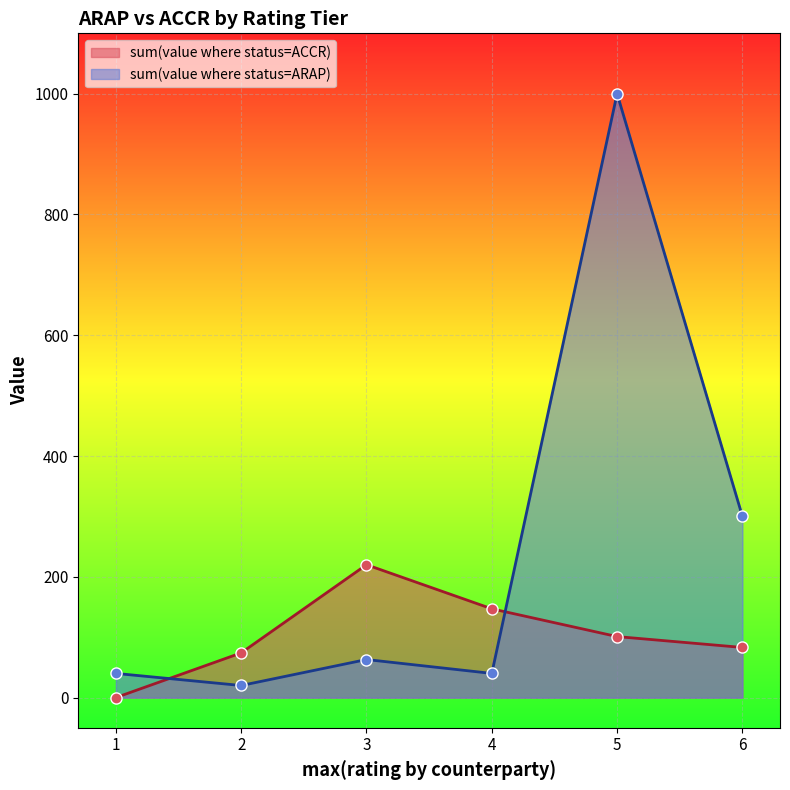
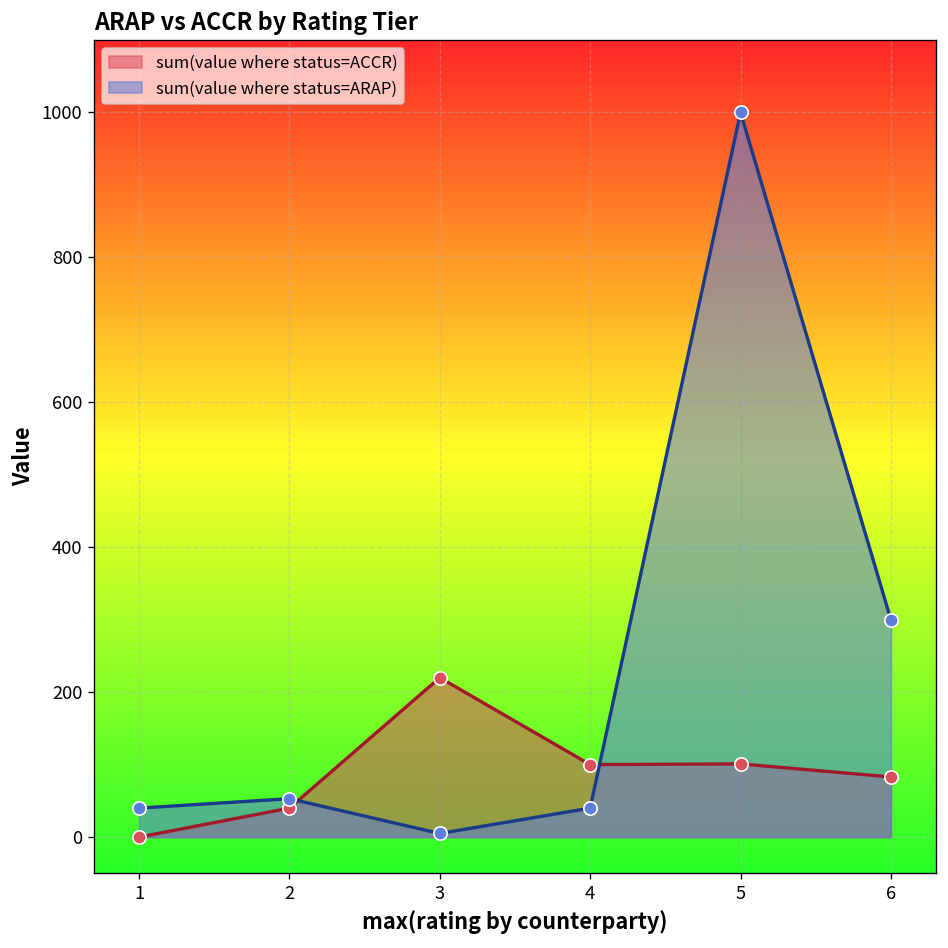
  {
    "sum(value where status=ACCR)": {
      "1": 0,
-     "2": 70,
+     "2": 40,
      "3": 220,
-     "4": 150,
+     "4": 100,
      "5": 100,
      "6": 80
    },
    "sum(value where status=ARAP)": {
      "1": 40,
-     "2": 20,
-     "3": 60,
+     "2": 50,
+     "3": 10,
      "4": 40,
      "5": 1000,
      "6": 300
    }
  }
